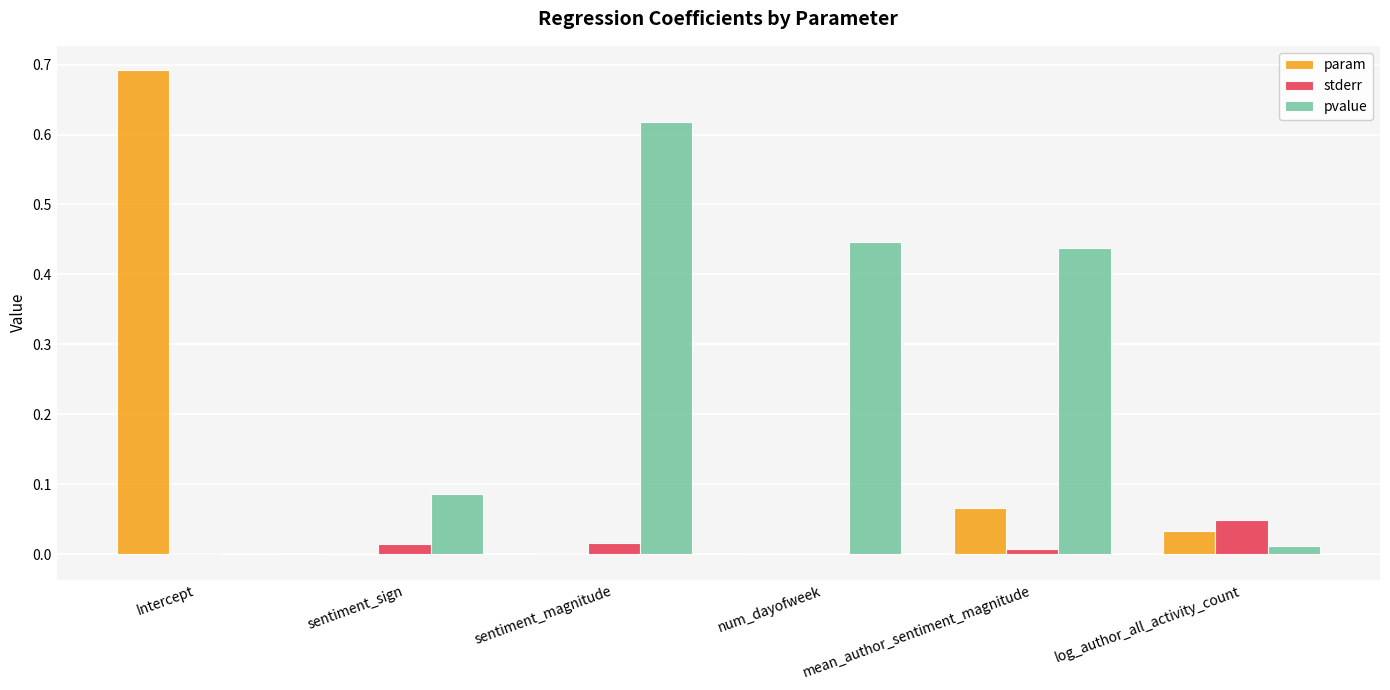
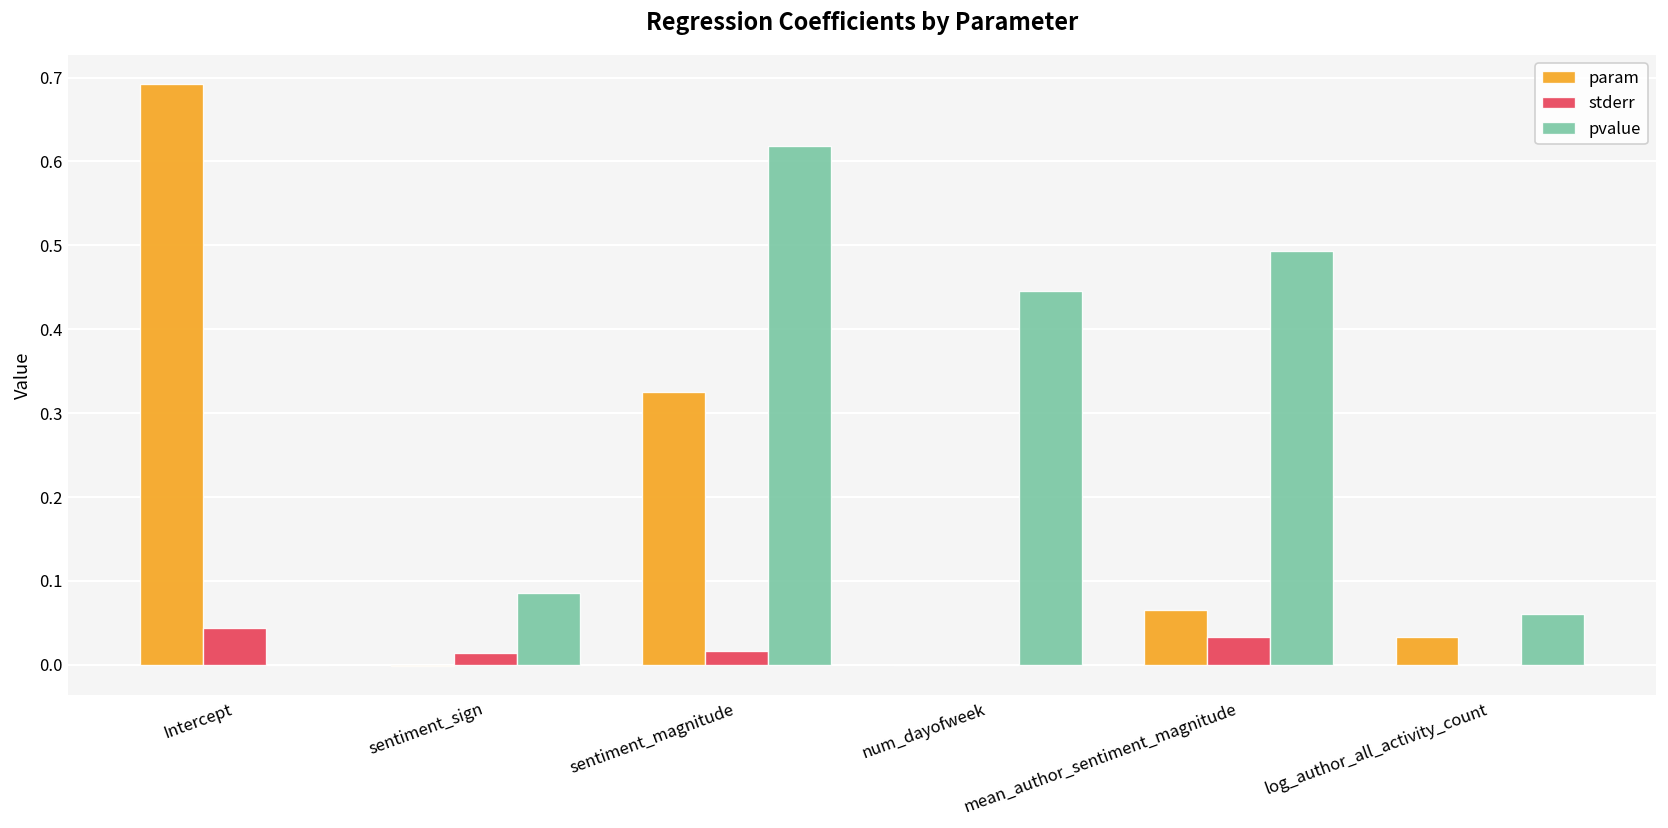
  {
    "param": {
      "Intercept": 0.69,
-     "sentiment_magnitude": 0.00,
+     "sentiment_magnitude": 0.33,
      "mean_author_sentiment_magnitude": 0.07,
      "log_author_all_activity_count": 0.03
    },
    "stderr": {
-     "Intercept": 0.00,
+     "Intercept": 0.04,
      "sentiment_sign": 0.01,
      "sentiment_magnitude": 0.02,
-     "mean_author_sentiment_magnitude": 0.01,
-     "log_author_all_activity_count": 0.05
+     "mean_author_sentiment_magnitude": 0.03,
+     "log_author_all_activity_count": 0.00
    },
    "pvalue": {
      "Intercept": 0.00,
      "sentiment_sign": 0.09,
      "sentiment_magnitude": 0.62,
      "num_dayofweek": 0.45,
-     "mean_author_sentiment_magnitude": 0.44,
-     "log_author_all_activity_count": 0.01
+     "mean_author_sentiment_magnitude": 0.49,
+     "log_author_all_activity_count": 0.06
    }
  }
